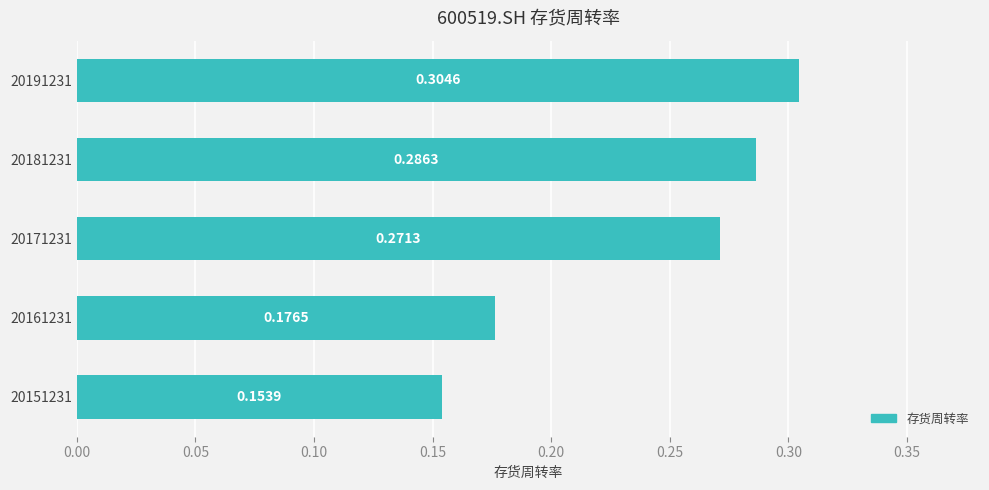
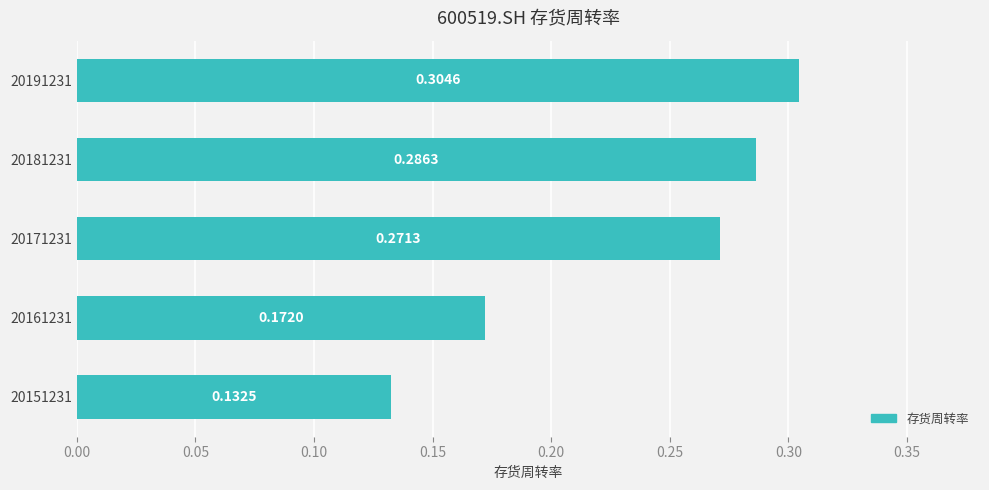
  {
    "20191231": 0.3046,
    "20181231": 0.2863,
    "20171231": 0.2713,
-   "20161231": 0.1765,
-   "20151231": 0.1539
+   "20161231": 0.1720,
+   "20151231": 0.1325
  }
